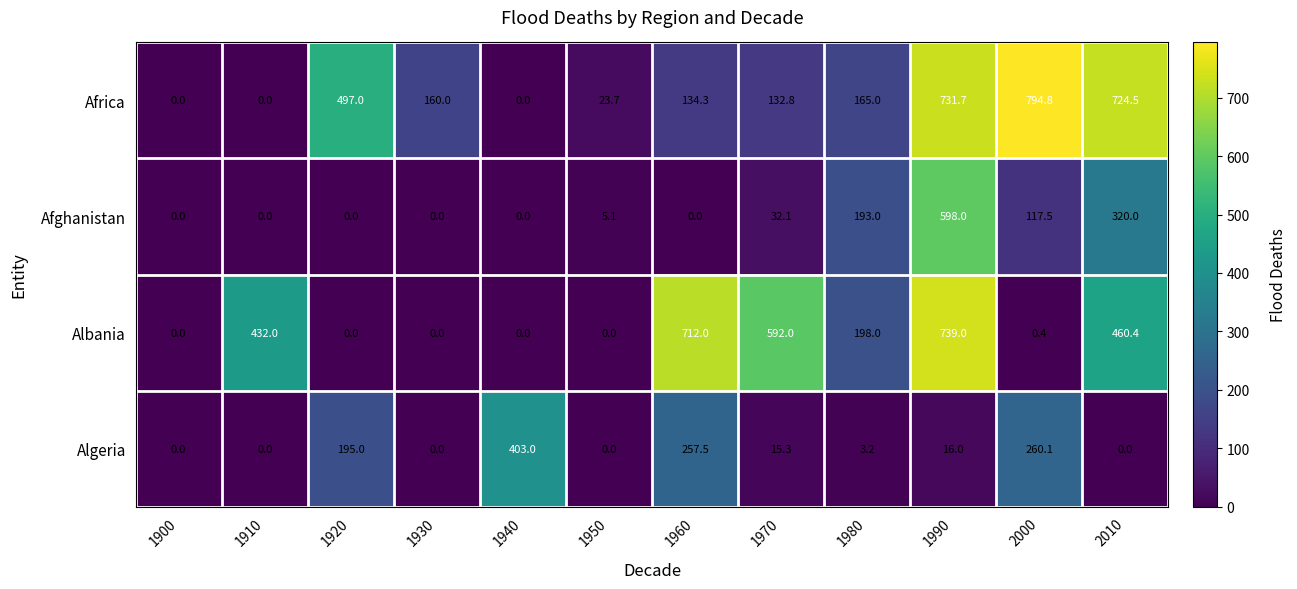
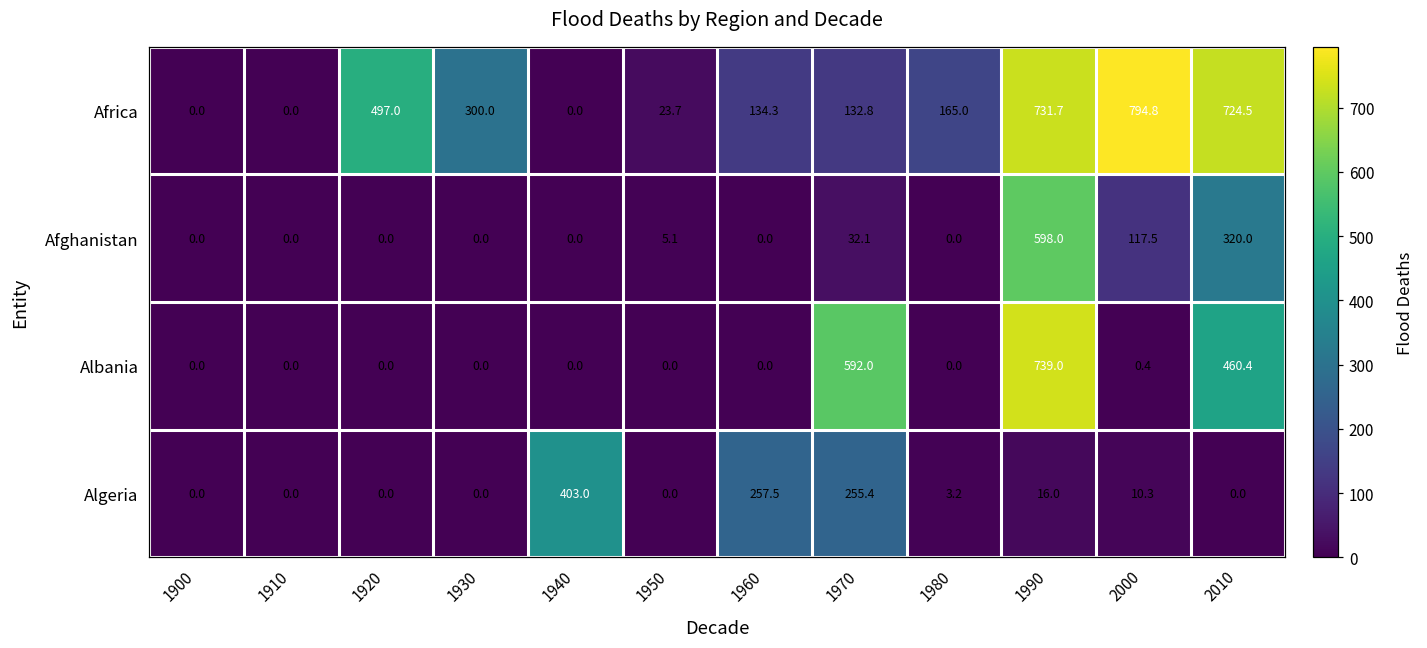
  {
    "Africa": {
      "1900": 0.0,
      "1910": 0.0,
      "1920": 497.0,
-     "1930": 160.0,
+     "1930": 300.0,
      "1940": 0.0,
      "1950": 23.7,
      "1960": 134.3,
      "1970": 132.8,
      "1980": 165.0,
      "1990": 731.7,
      "2000": 794.8,
      "2010": 724.5
    },
    "Afghanistan": {
      "1900": 0.0,
      "1910": 0.0,
      "1920": 0.0,
      "1930": 0.0,
      "1940": 0.0,
      "1950": 5.1,
      "1960": 0.0,
      "1970": 32.1,
-     "1980": 193.0,
+     "1980": 0.0,
      "1990": 598.0,
      "2000": 117.5,
      "2010": 320.0
    },
    "Albania": {
      "1900": 0.0,
-     "1910": 432.0,
+     "1910": 0.0,
      "1920": 0.0,
      "1930": 0.0,
      "1940": 0.0,
      "1950": 0.0,
-     "1960": 712.0,
+     "1960": 0.0,
      "1970": 592.0,
-     "1980": 198.0,
+     "1980": 0.0,
      "1990": 739.0,
      "2000": 0.4,
      "2010": 460.4
    },
    "Algeria": {
      "1900": 0.0,
      "1910": 0.0,
-     "1920": 195.0,
+     "1920": 0.0,
      "1930": 0.0,
      "1940": 403.0,
      "1950": 0.0,
      "1960": 257.5,
-     "1970": 15.3,
+     "1970": 255.4,
      "1980": 3.2,
      "1990": 16.0,
-     "2000": 260.1,
+     "2000": 10.3,
      "2010": 0.0
    }
  }
